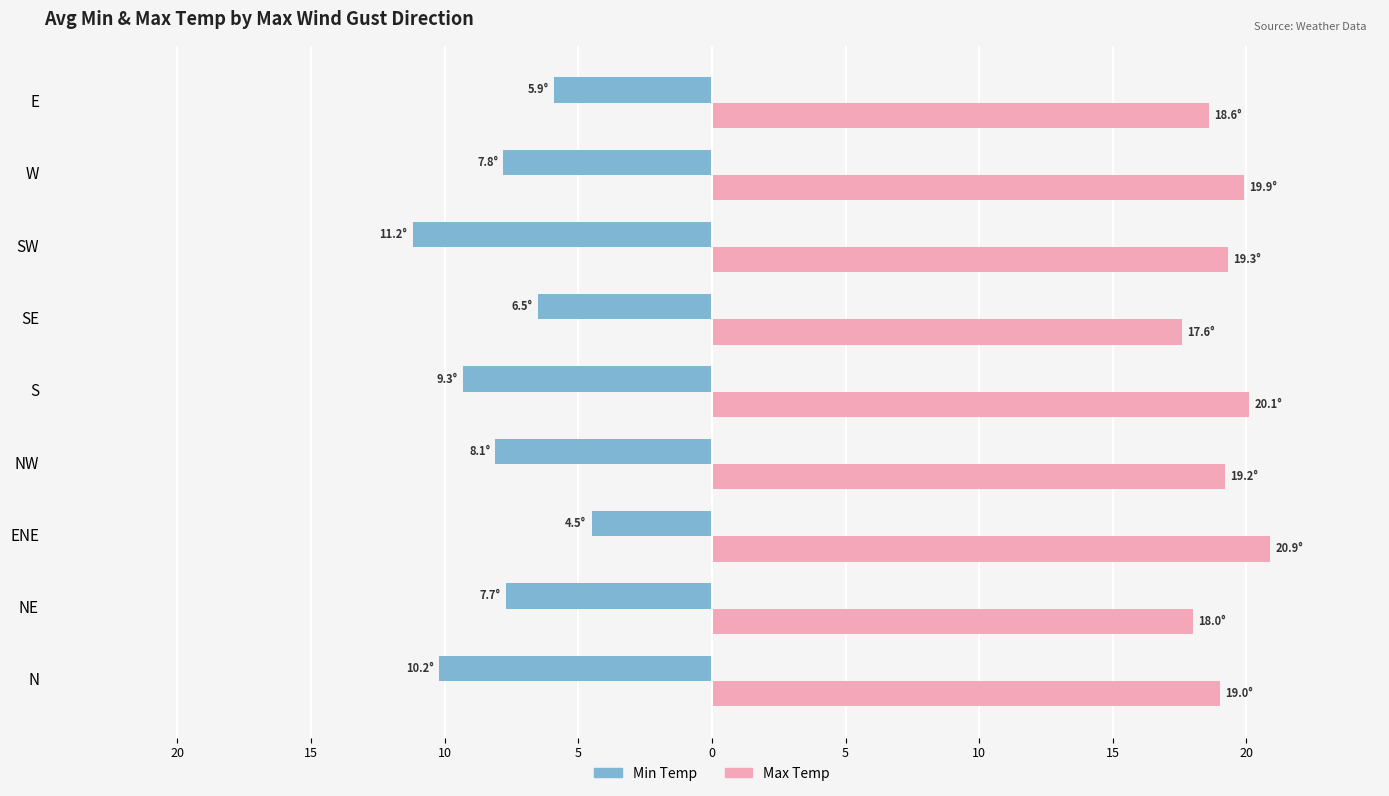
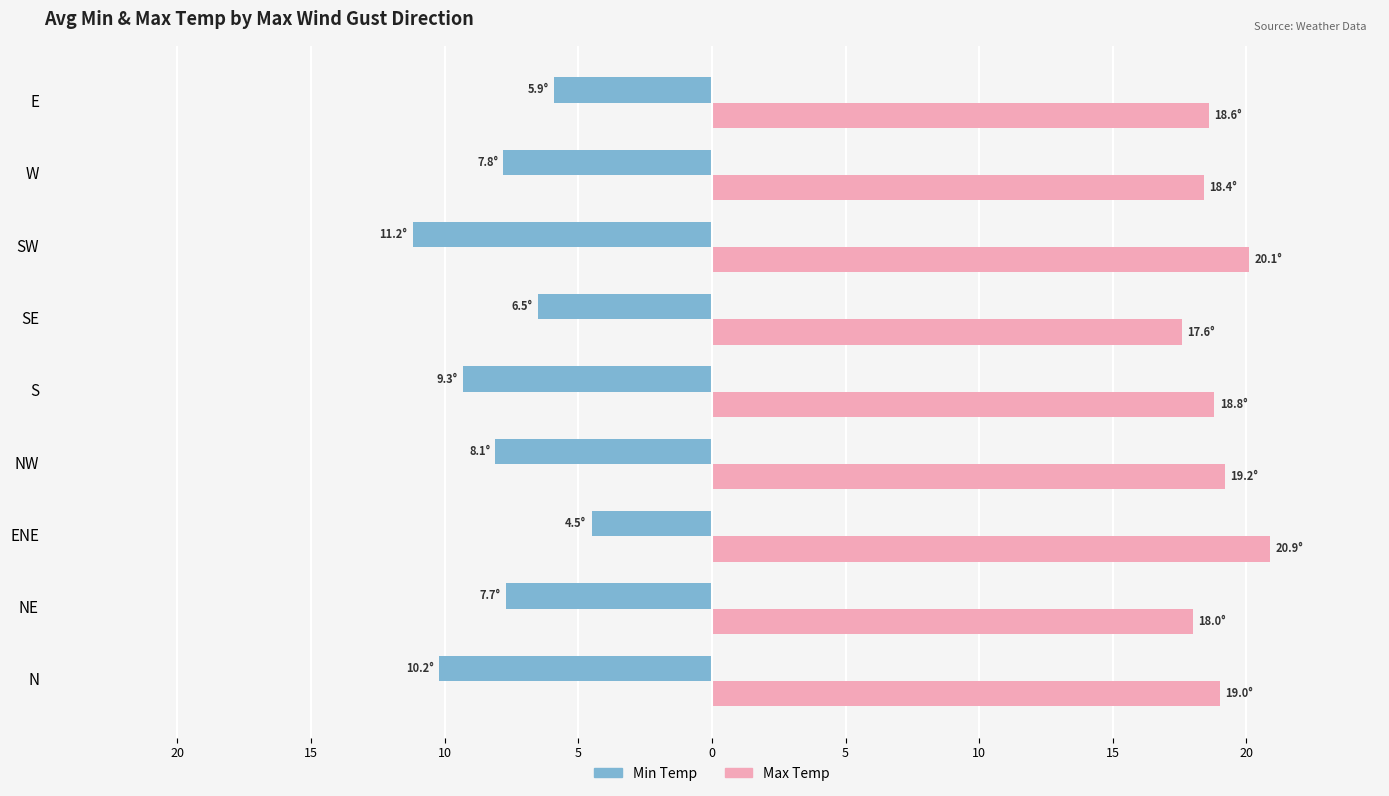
  {
    "Max Temp": {
      "E": "18.6°",
-     "W": "19.9°",
-     "SW": "19.3°",
+     "W": "18.4°",
+     "SW": "20.1°",
      "SE": "17.6°",
-     "S": "20.1°",
+     "S": "18.8°",
      "NW": "19.2°",
      "ENE": "20.9°",
      "NE": "18.0°",
      "N": "19.0°"
    }
  }
